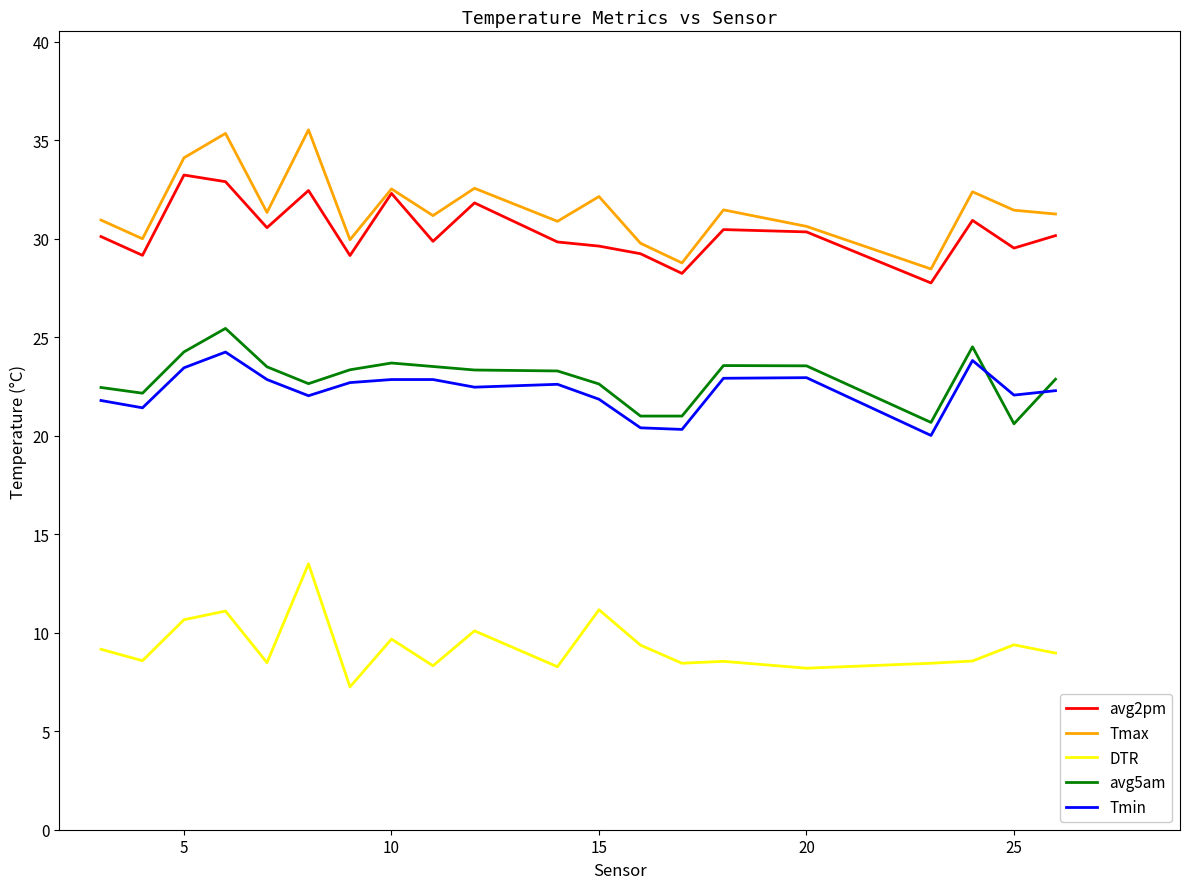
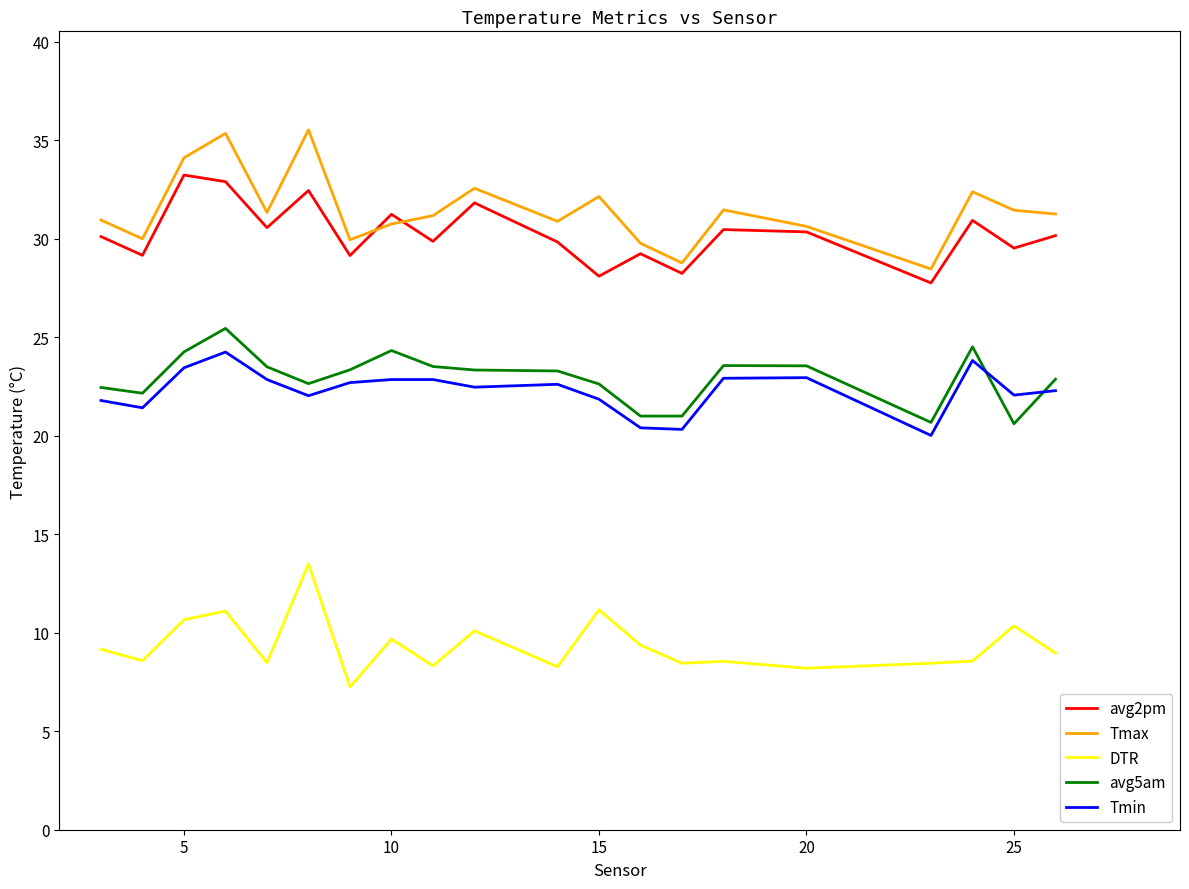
  {
    "avg2pm": {
      "5": 33.2,
-     "10": 32.3,
-     "15": 29.6,
+     "10": 31.2,
+     "15": 28.1,
      "20": 30.4,
      "25": 29.5
    },
    "Tmax": {
      "5": 34.1,
-     "10": 32.5,
+     "10": 30.8,
      "15": 32.1,
      "20": 30.6,
      "25": 31.5
    },
    "DTR": {
      "5": 10.7,
      "10": 9.7,
      "15": 11.2,
      "20": 8.2,
-     "25": 9.4
+     "25": 10.3
    },
    "avg5am": {
      "5": 24.3,
-     "10": 23.7,
+     "10": 24.3,
      "15": 22.6,
      "20": 23.6,
      "25": 20.6
    },
    "Tmin": {
      "5": 23.5,
      "10": 22.9,
      "15": 21.9,
      "20": 23.0,
      "25": 22.1
    }
  }
